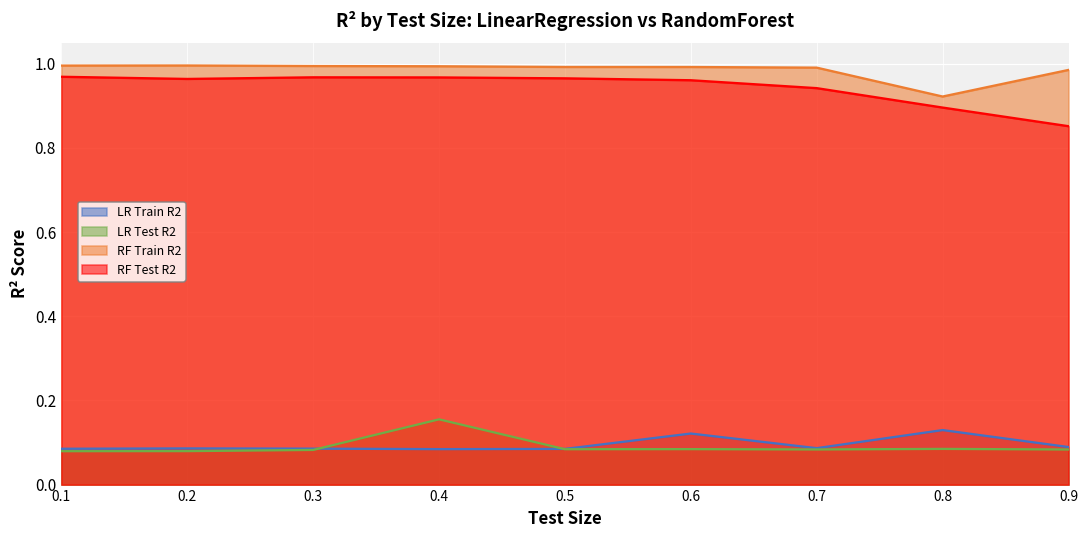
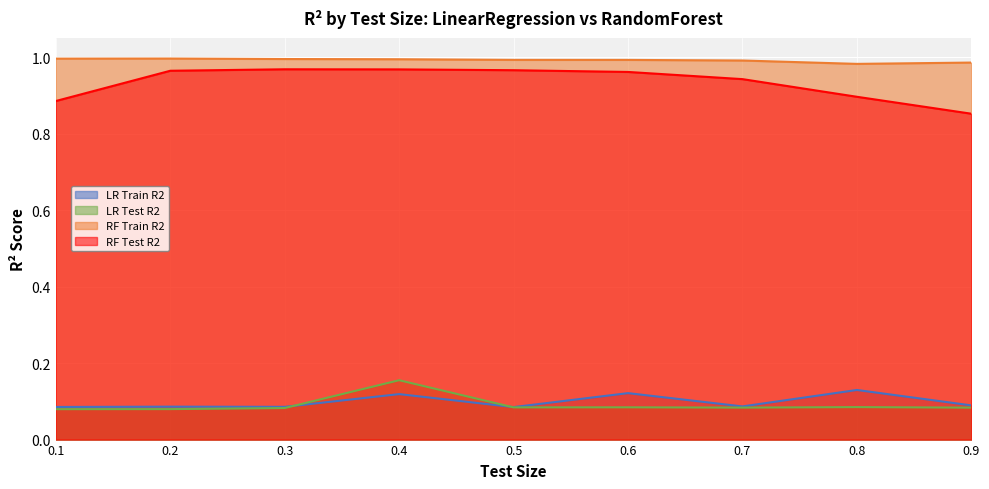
  {
    "LR Train R2": {
-     "0.4": 0.08,
+     "0.4": 0.12,
      "0.6": 0.12,
      "0.8": 0.13
    },
    "LR Test R2": {
      "0.4": 0.16,
      "0.6": 0.08,
      "0.8": 0.08
    },
    "RF Train R2": {
      "0.1": 1.00,
      "0.2": 1.00,
      "0.3": 0.99,
      "0.4": 0.99,
      "0.5": 0.99,
      "0.6": 0.99,
      "0.7": 0.99,
-     "0.8": 0.92,
+     "0.8": 0.98,
      "0.9": 0.99
    },
    "RF Test R2": {
-     "0.1": 0.97,
+     "0.1": 0.88,
      "0.2": 0.96,
      "0.3": 0.97,
      "0.4": 0.97,
      "0.5": 0.97,
      "0.6": 0.96,
      "0.7": 0.94,
      "0.8": 0.90,
      "0.9": 0.85
    }
  }
